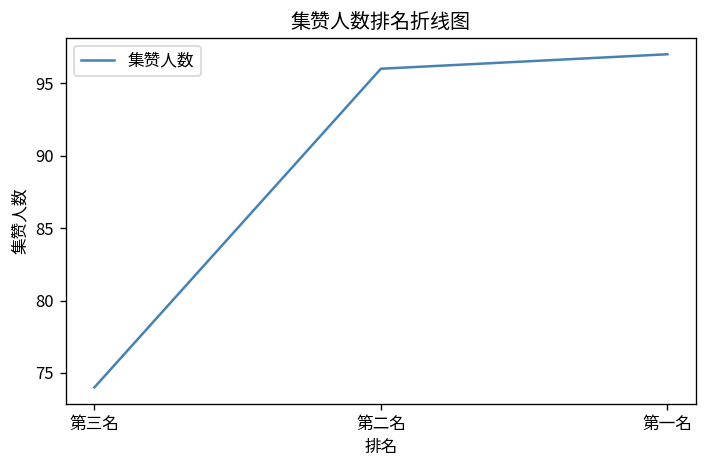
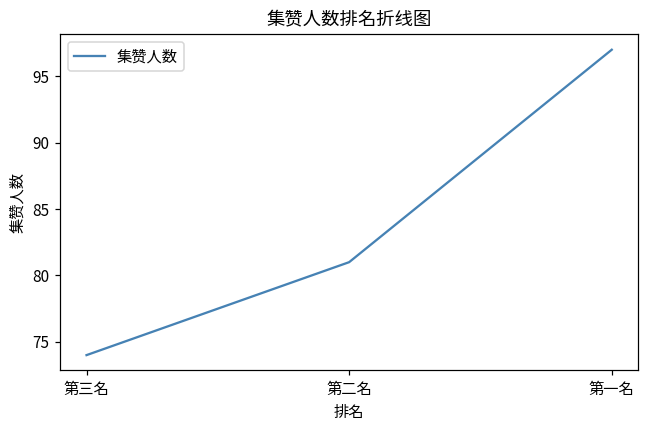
  {
    "第三名": 74,
-   "第二名": 96,
+   "第二名": 81,
    "第一名": 97
  }
